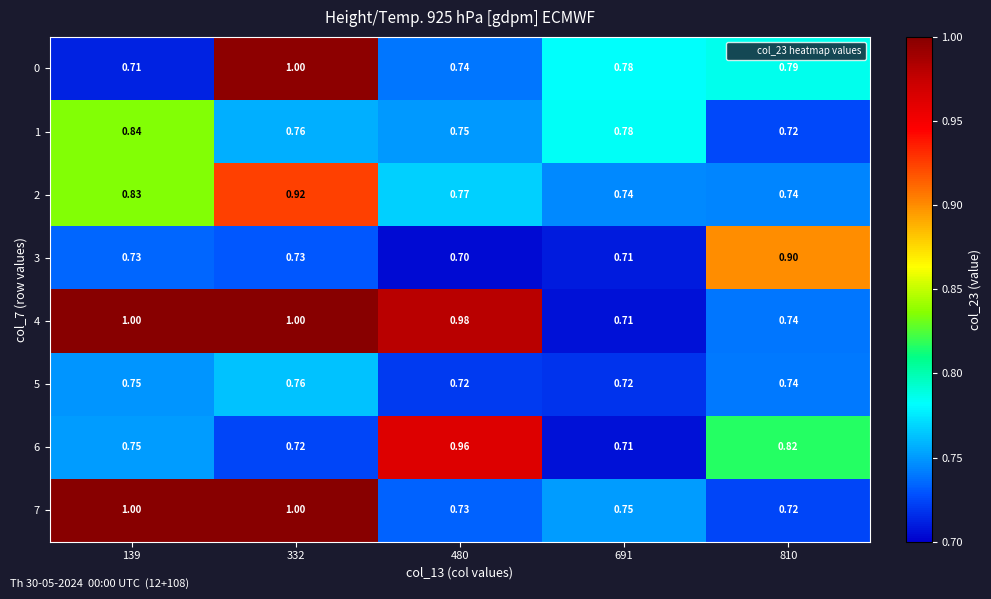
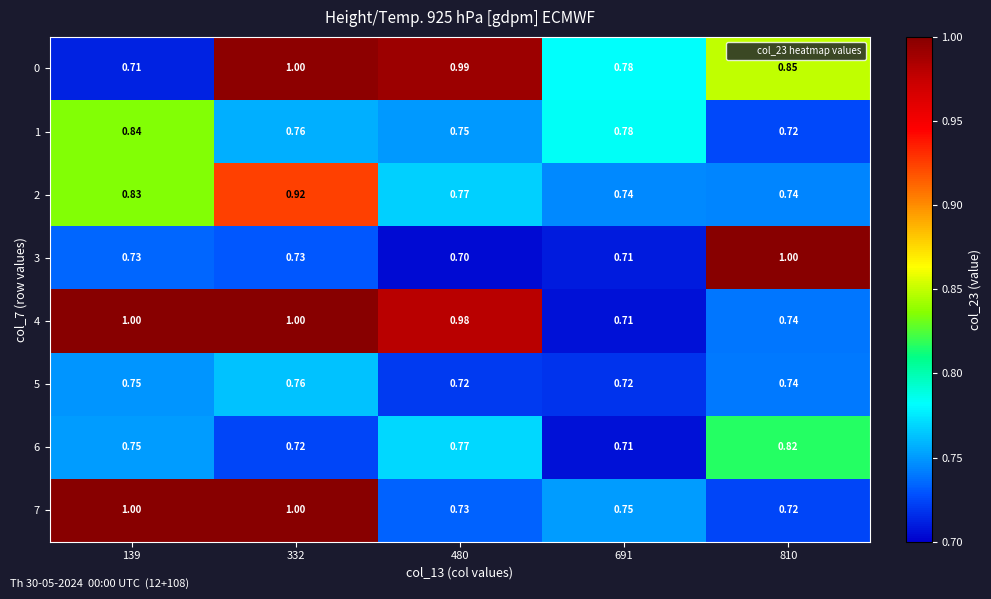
  {
    "0": {
      "139": 0.71,
      "332": 1.00,
-     "480": 0.74,
+     "480": 0.99,
      "691": 0.78,
-     "810": 0.79
+     "810": 0.85
    },
    "1": {
      "139": 0.84,
      "332": 0.76,
      "480": 0.75,
      "691": 0.78,
      "810": 0.72
    },
    "2": {
      "139": 0.83,
      "332": 0.92,
      "480": 0.77,
      "691": 0.74,
      "810": 0.74
    },
    "3": {
      "139": 0.73,
      "332": 0.73,
      "480": 0.70,
      "691": 0.71,
-     "810": 0.90
+     "810": 1.00
    },
    "4": {
      "139": 1.00,
      "332": 1.00,
      "480": 0.98,
      "691": 0.71,
      "810": 0.74
    },
    "5": {
      "139": 0.75,
      "332": 0.76,
      "480": 0.72,
      "691": 0.72,
      "810": 0.74
    },
    "6": {
      "139": 0.75,
      "332": 0.72,
-     "480": 0.96,
+     "480": 0.77,
      "691": 0.71,
      "810": 0.82
    },
    "7": {
      "139": 1.00,
      "332": 1.00,
      "480": 0.73,
      "691": 0.75,
      "810": 0.72
    }
  }
